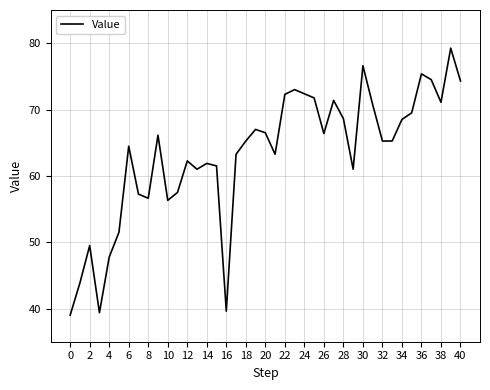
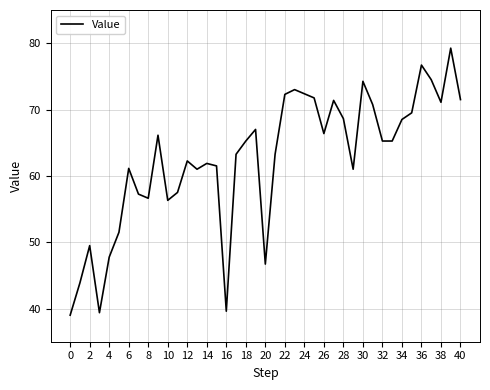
  {
    "0": 39,
    "2": 49,
    "4": 48,
-   "6": 64,
+   "6": 61,
    "8": 57,
    "10": 56,
    "12": 62,
    "14": 62,
    "16": 40,
    "18": 65,
-   "20": 67,
+   "20": 47,
    "22": 72,
    "26": 66,
    "28": 69,
-   "30": 77,
+   "30": 74,
    "32": 65,
    "34": 69,
-   "36": 75,
+   "36": 77,
    "38": 71,
-   "40": 74
+   "40": 72
  }
